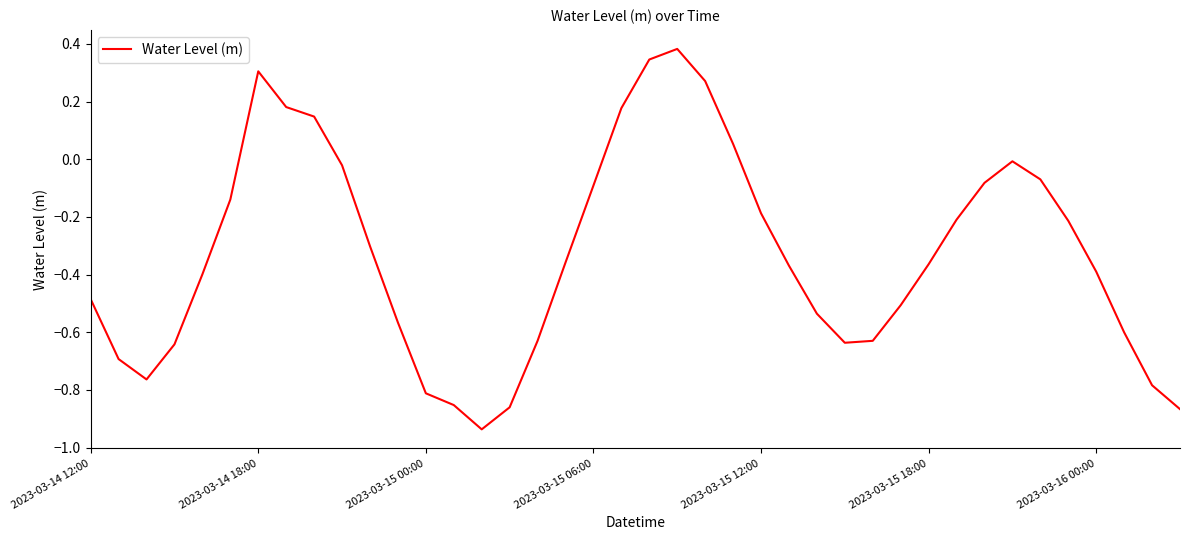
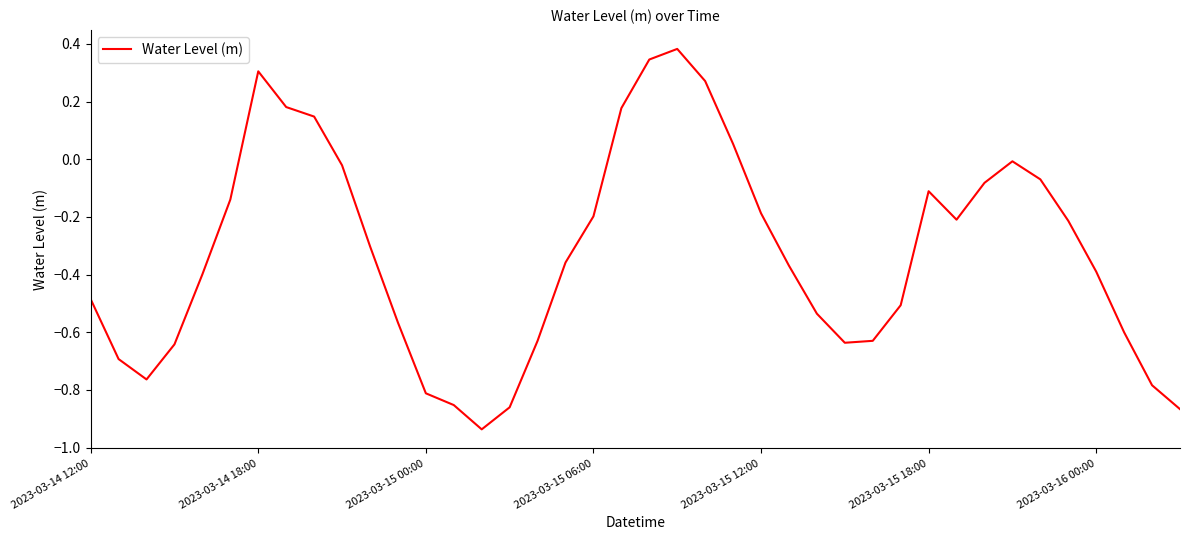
  {
    "2023-03-14 12:00": -0.49,
    "2023-03-14 18:00": 0.30,
    "2023-03-15 00:00": -0.81,
-   "2023-03-15 06:00": -0.09,
+   "2023-03-15 06:00": -0.20,
    "2023-03-15 12:00": -0.19,
-   "2023-03-15 18:00": -0.36,
+   "2023-03-15 18:00": -0.11,
    "2023-03-16 00:00": -0.39
  }
